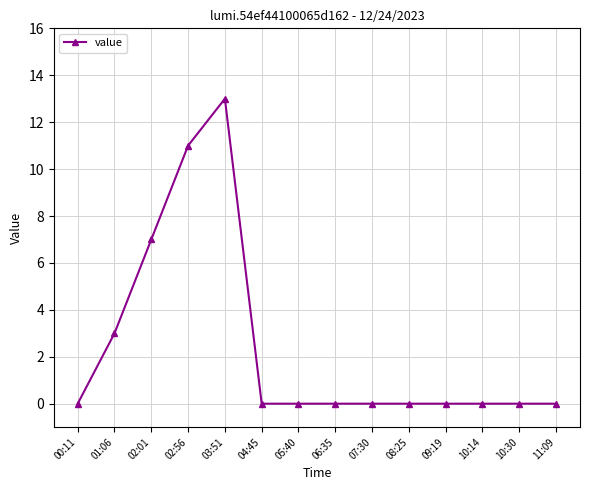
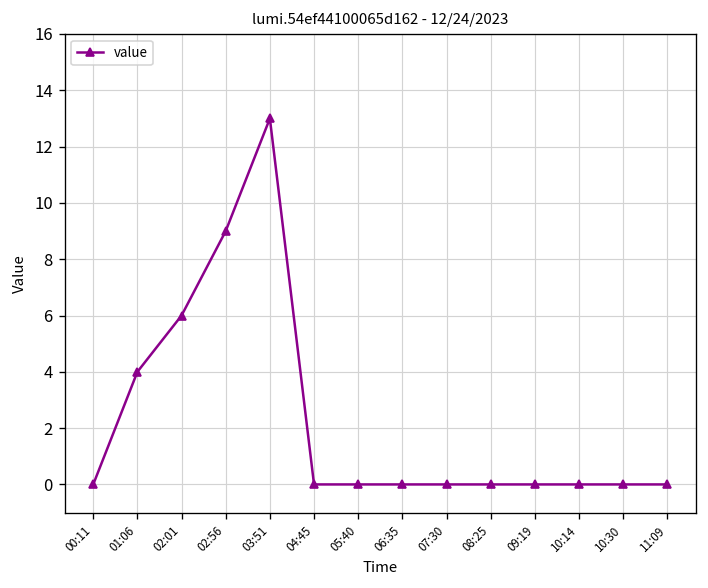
  {
    "00:11": 0,
-   "01:06": 3,
-   "02:01": 7,
-   "02:56": 11,
+   "01:06": 4,
+   "02:01": 6,
+   "02:56": 9,
    "03:51": 13,
    "04:45": 0,
    "05:40": 0,
    "06:35": 0,
    "07:30": 0,
    "08:25": 0,
    "09:19": 0,
    "10:14": 0,
    "10:30": 0,
    "11:09": 0
  }
